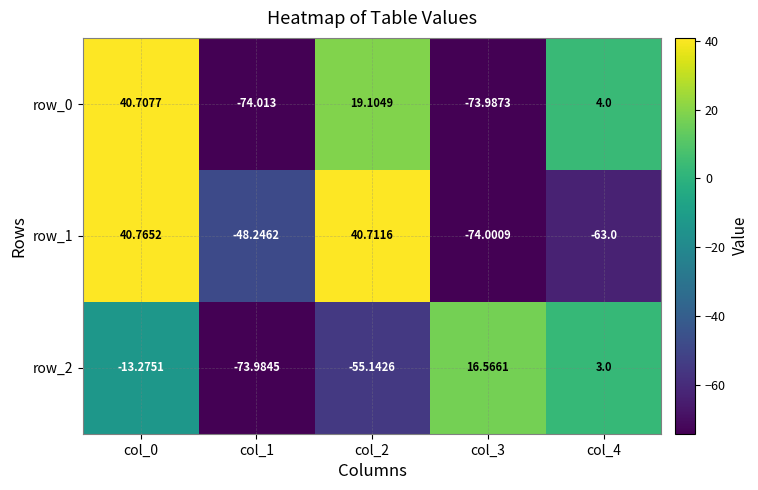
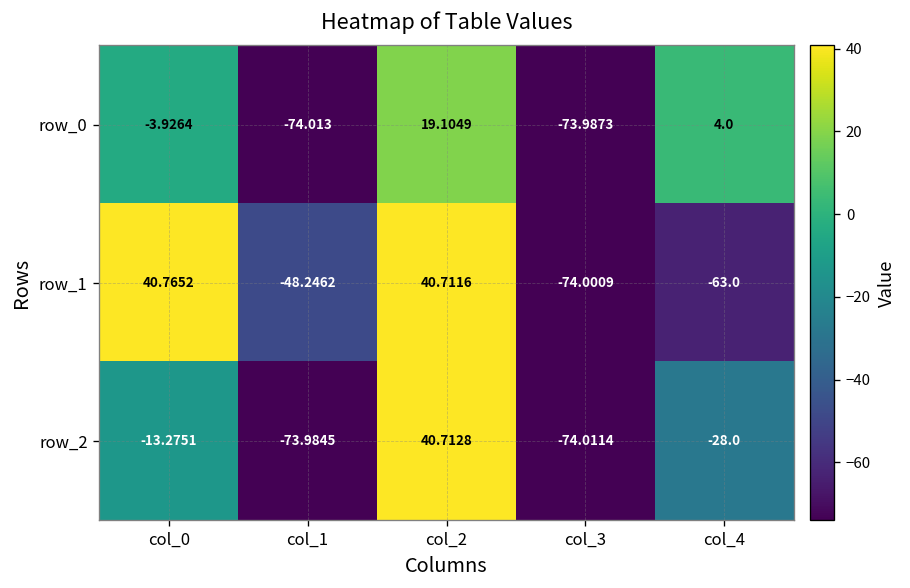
  {
    "row_0": {
-     "col_0": 40.7077,
+     "col_0": -3.9264,
      "col_1": -74.013,
      "col_2": 19.1049,
      "col_3": -73.9873,
      "col_4": 4.0
    },
    "row_1": {
      "col_0": 40.7652,
      "col_1": -48.2462,
      "col_2": 40.7116,
      "col_3": -74.0009,
      "col_4": -63.0
    },
    "row_2": {
      "col_0": -13.2751,
      "col_1": -73.9845,
-     "col_2": -55.1426,
-     "col_3": 16.5661,
-     "col_4": 3.0
+     "col_2": 40.7128,
+     "col_3": -74.0114,
+     "col_4": -28.0
    }
  }
